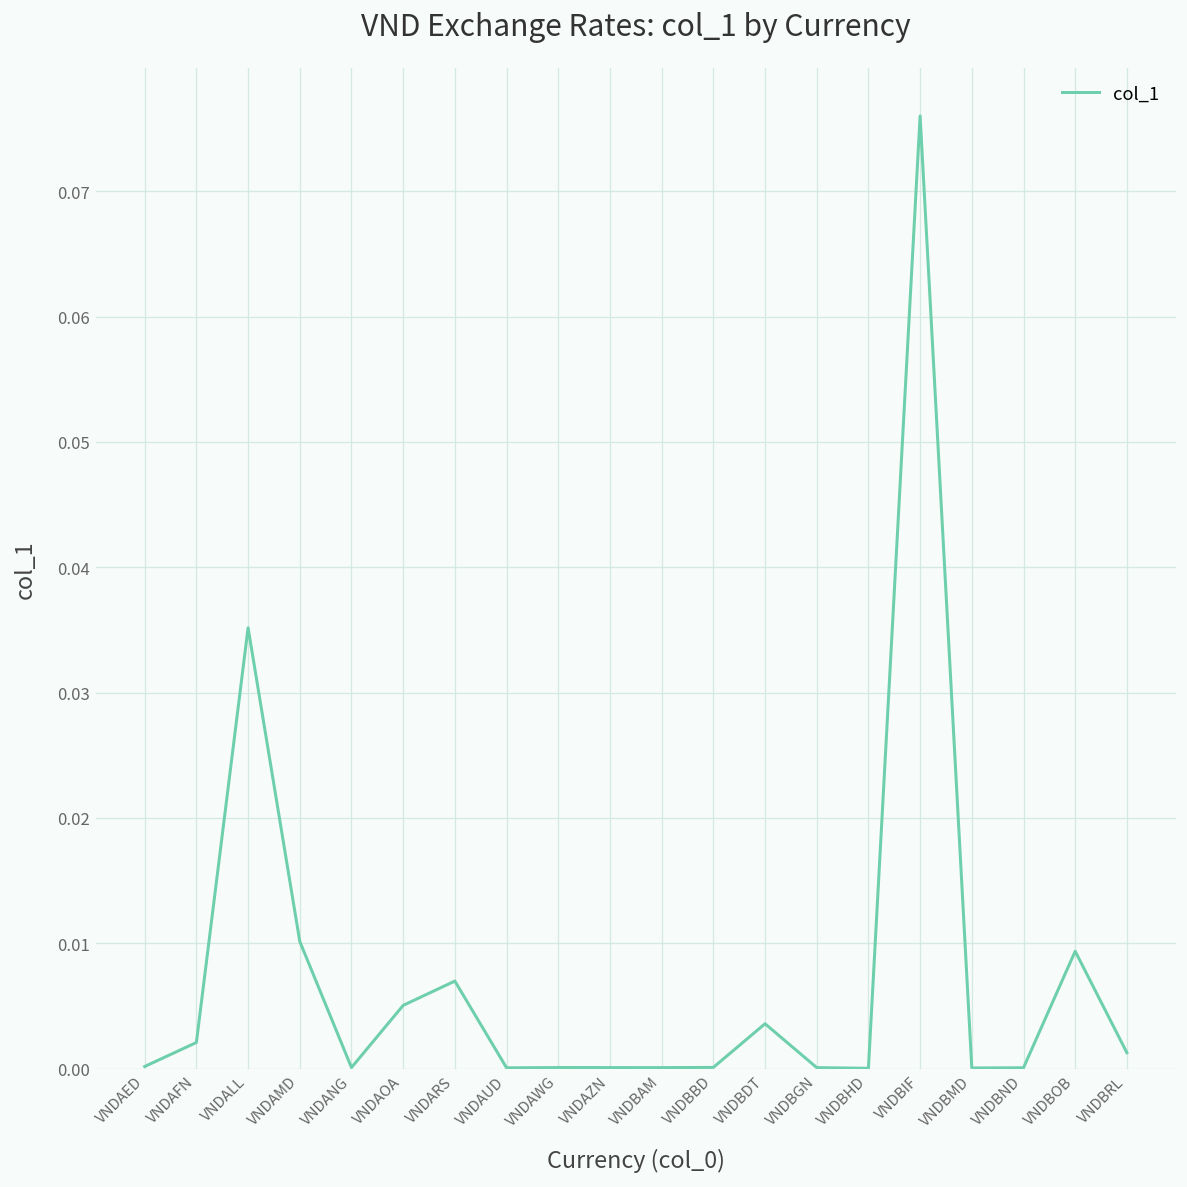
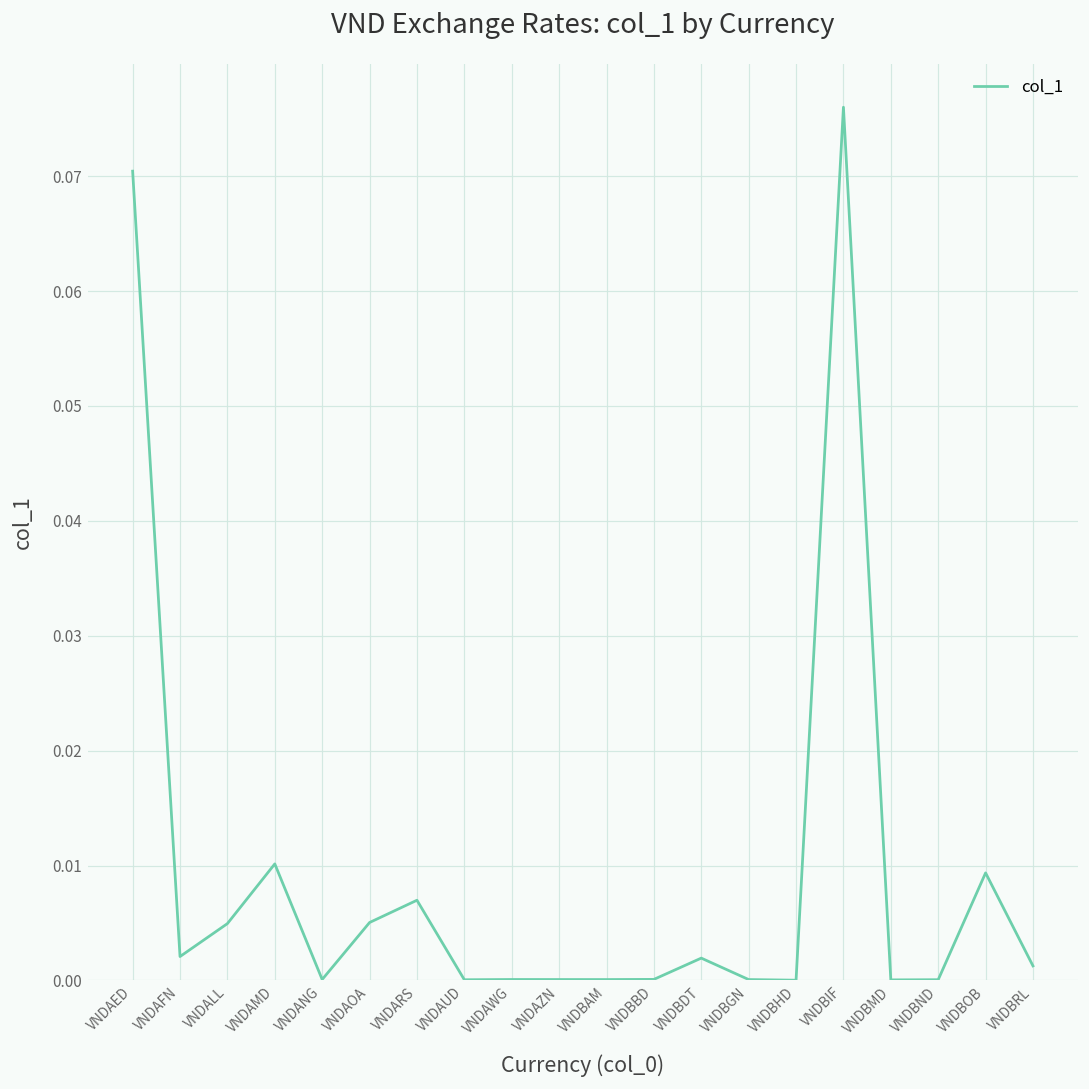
  {
-   "VNDAED": 0.0002,
+   "VNDAED": 0.0704,
    "VNDAFN": 0.0021,
-   "VNDALL": 0.0352,
+   "VNDALL": 0.0049,
    "VNDAMD": 0.0101,
    "VNDANG": 0.0001,
    "VNDAOA": 0.0050,
    "VNDARS": 0.0070,
    "VNDAUD": 0.0001,
    "VNDAWG": 0.0001,
    "VNDAZN": 0.0001,
    "VNDBAM": 0.0001,
    "VNDBBD": 0.0001,
-   "VNDBDT": 0.0036,
+   "VNDBDT": 0.0019,
    "VNDBGN": 0.0001,
    "VNDBHD": 0.0000,
    "VNDBIF": 0.0760,
    "VNDBMD": 0.0000,
    "VNDBND": 0.0001,
    "VNDBOB": 0.0094,
    "VNDBRL": 0.0013
  }
